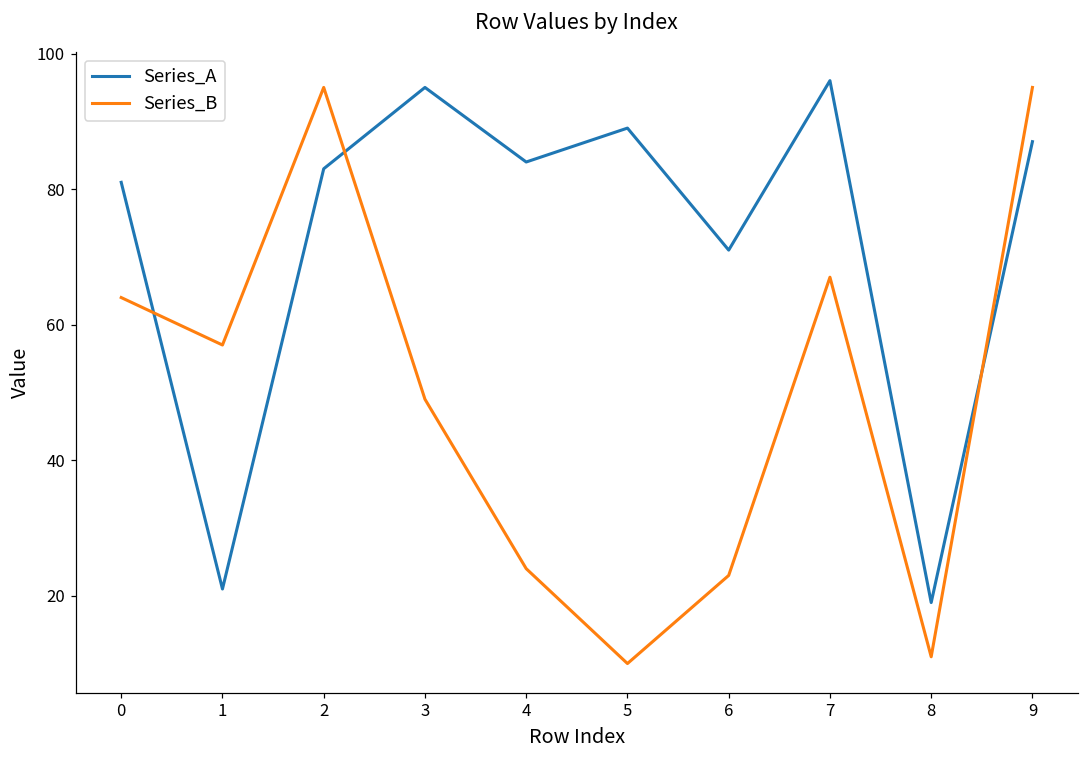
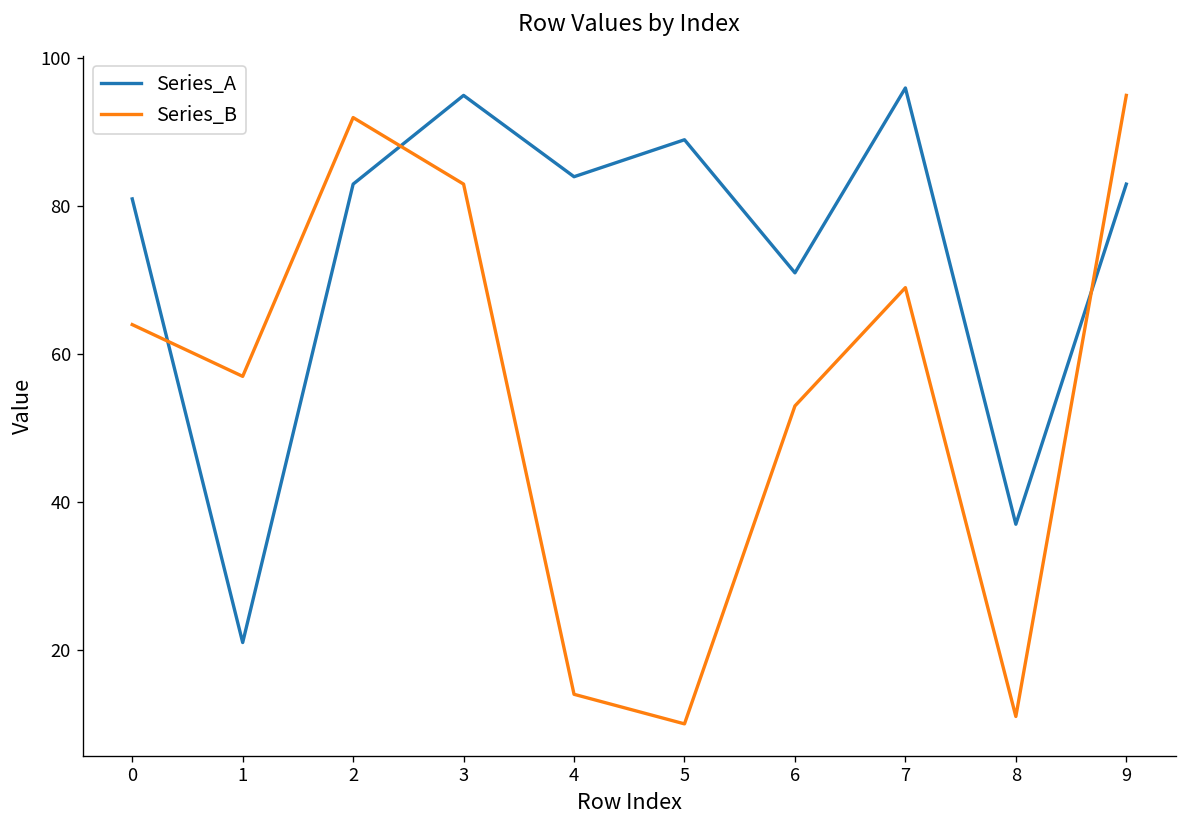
  {
    "Series_A": {
      "0": 81,
      "1": 21,
      "2": 83,
      "3": 95,
      "4": 84,
      "5": 89,
      "6": 71,
      "7": 96,
-     "8": 19,
-     "9": 87
+     "8": 37,
+     "9": 83
    },
    "Series_B": {
      "0": 64,
      "1": 57,
-     "2": 95,
-     "3": 49,
-     "4": 24,
+     "2": 92,
+     "3": 83,
+     "4": 14,
      "5": 10,
-     "6": 23,
-     "7": 67,
+     "6": 53,
+     "7": 69,
      "8": 11,
      "9": 95
    }
  }
